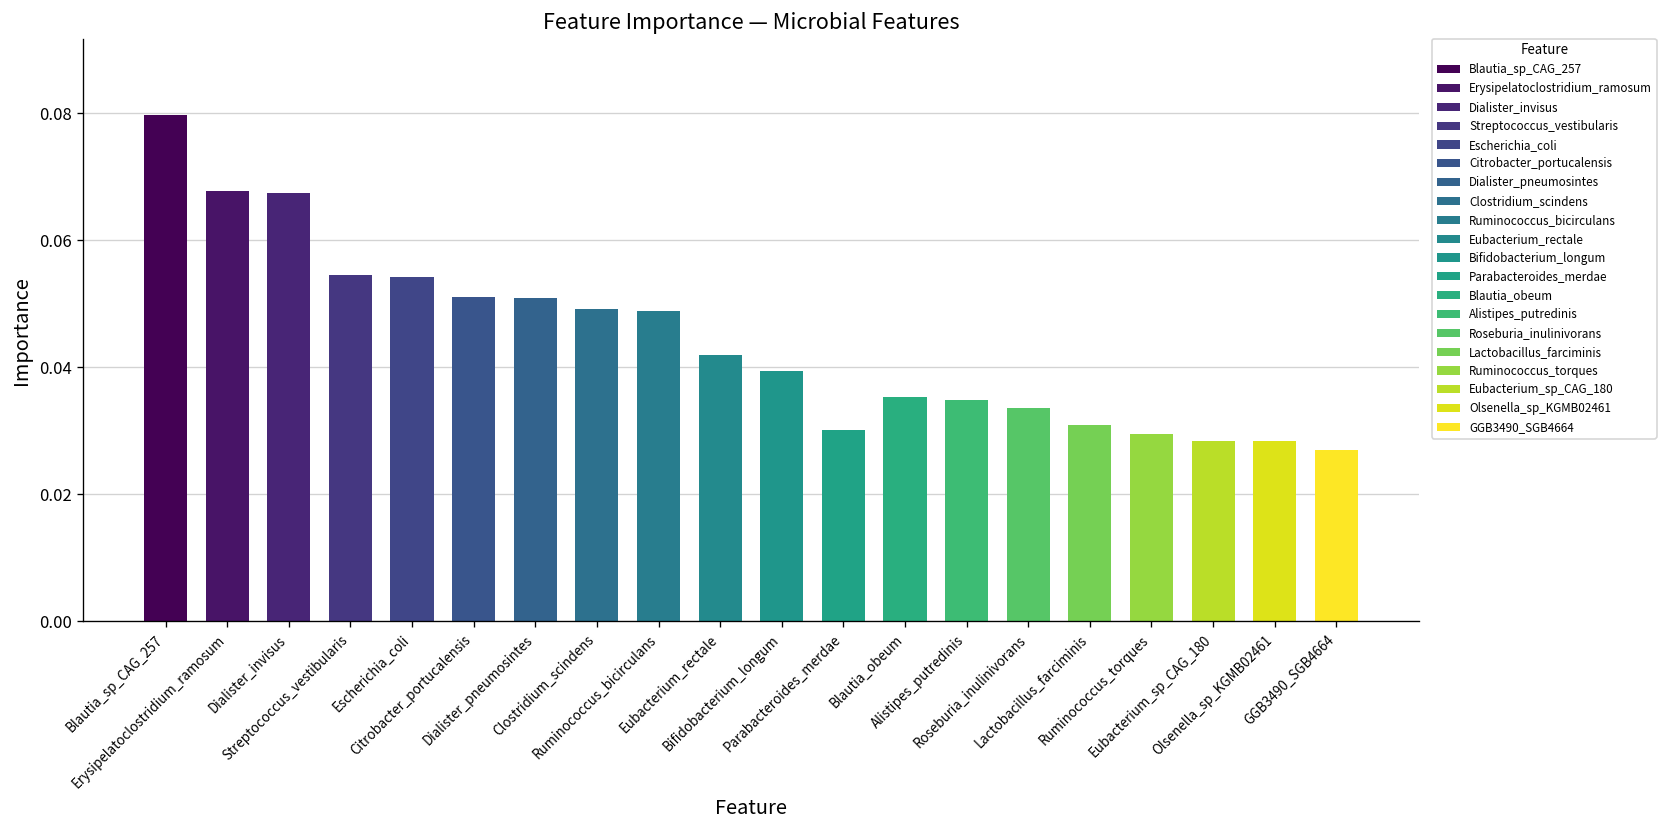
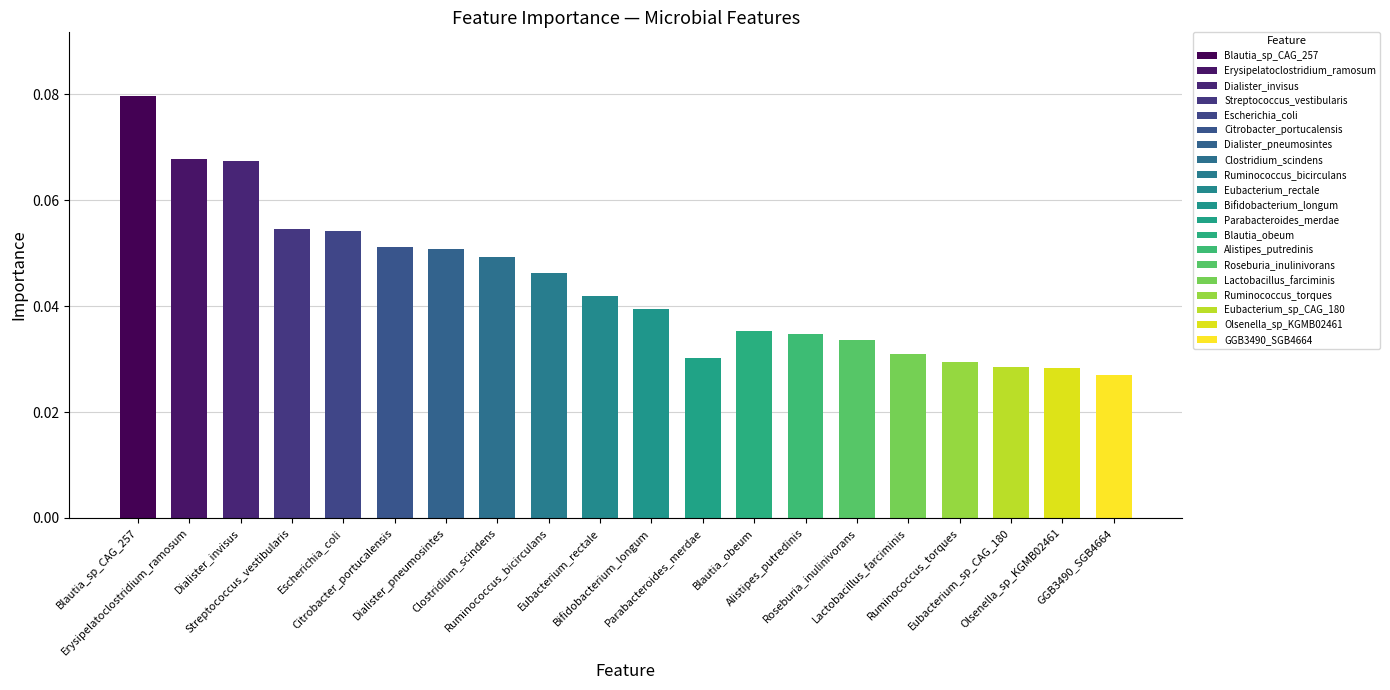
  {
    "Blautia_sp_CAG_257": 0.080,
    "Erysipelatoclostridium_ramosum": 0.068,
    "Dialister_invisus": 0.067,
    "Streptococcus_vestibularis": 0.055,
    "Escherichia_coli": 0.054,
    "Citrobacter_portucalensis": 0.051,
    "Dialister_pneumosintes": 0.051,
    "Clostridium_scindens": 0.049,
-   "Ruminococcus_bicirculans": 0.049,
+   "Ruminococcus_bicirculans": 0.046,
    "Eubacterium_rectale": 0.042,
    "Bifidobacterium_longum": 0.039,
    "Parabacteroides_merdae": 0.030,
    "Blautia_obeum": 0.035,
    "Alistipes_putredinis": 0.035,
    "Roseburia_inulinivorans": 0.034,
    "Lactobacillus_farciminis": 0.031,
    "Ruminococcus_torques": 0.029,
    "Eubacterium_sp_CAG_180": 0.028,
    "Olsenella_sp_KGMB02461": 0.028,
    "GGB3490_SGB4664": 0.027
  }
